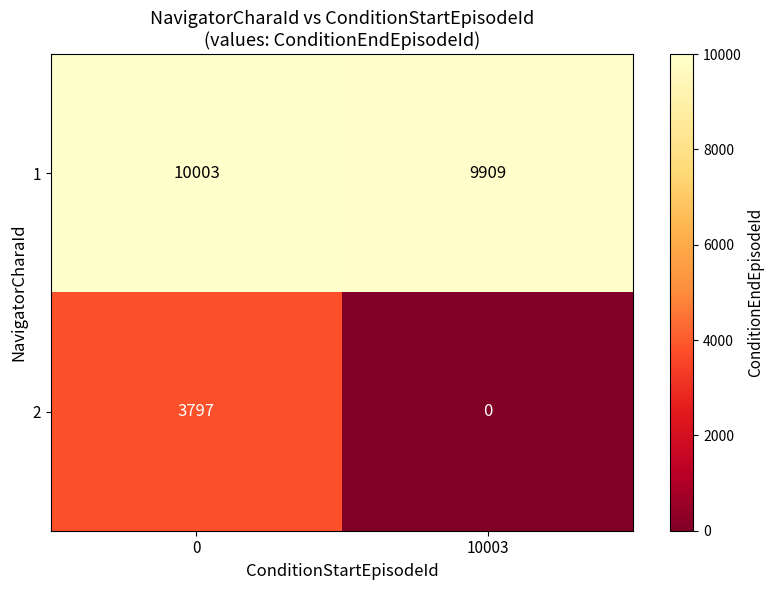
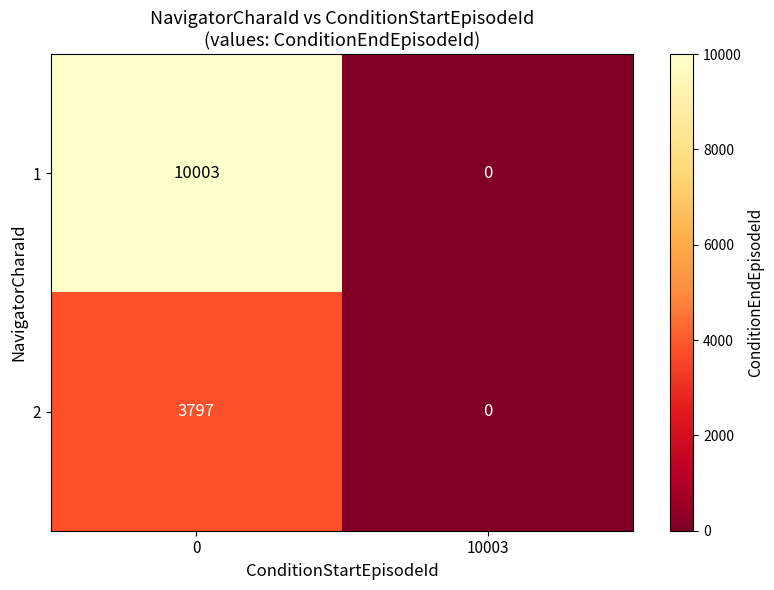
  {
    "1": {
      "0": 10003,
-     "10003": 9909
+     "10003": 0
    },
    "2": {
      "0": 3797,
      "10003": 0
    }
  }
